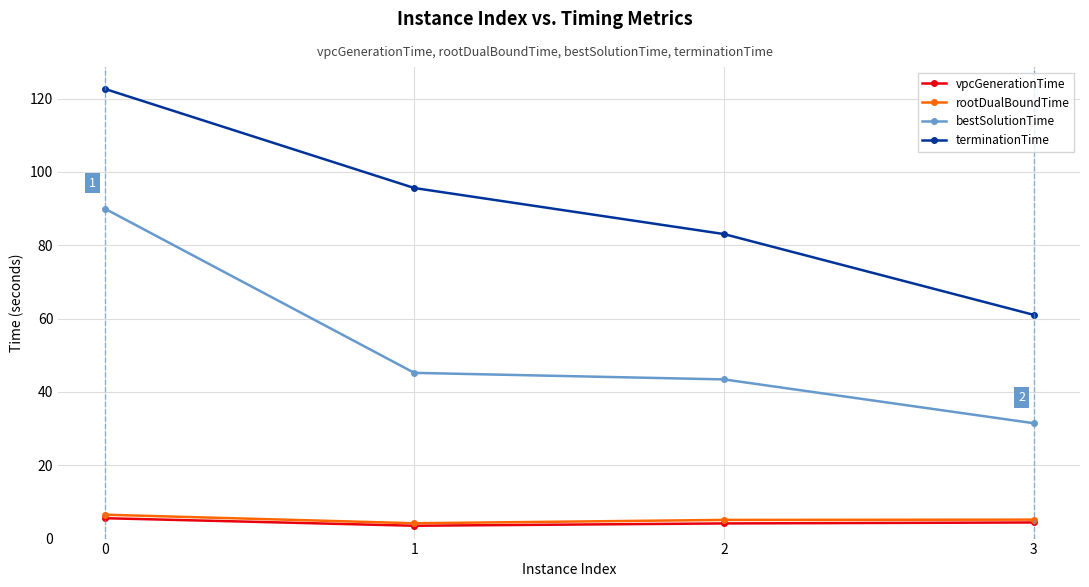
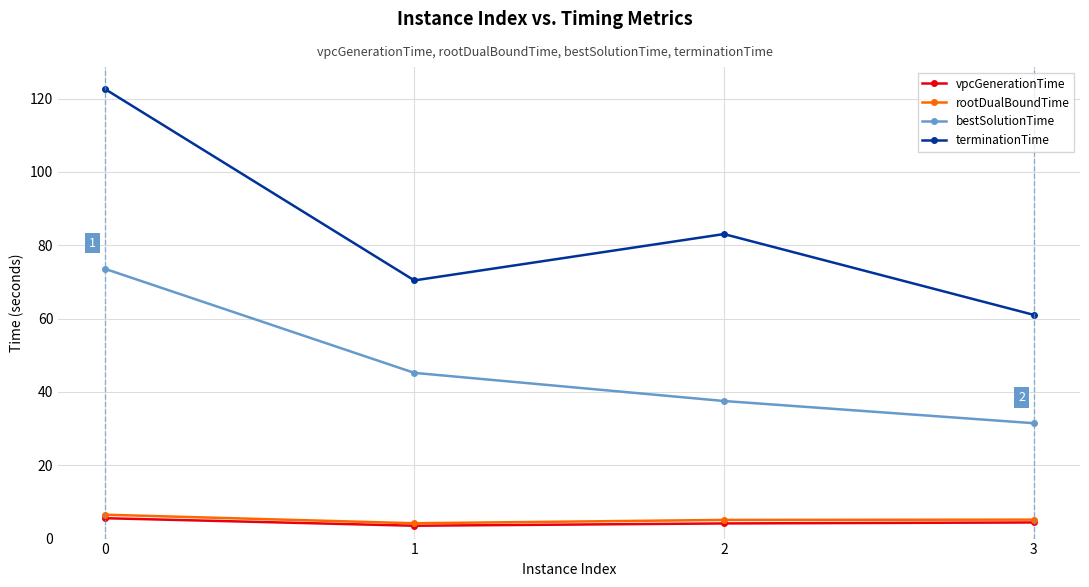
  {
    "vpcGenerationTime": {
      "0": 6,
      "2": 4,
      "3": 4
    },
    "rootDualBoundTime": {
      "0": 7,
      "2": 5,
      "3": 5
    },
    "bestSolutionTime": {
-     "0": 90,
+     "0": 74,
      "1": 45,
-     "2": 43
+     "2": 38
    },
    "terminationTime": {
      "0": 123,
-     "1": 96,
+     "1": 70,
      "2": 83,
      "3": 61
    }
  }
